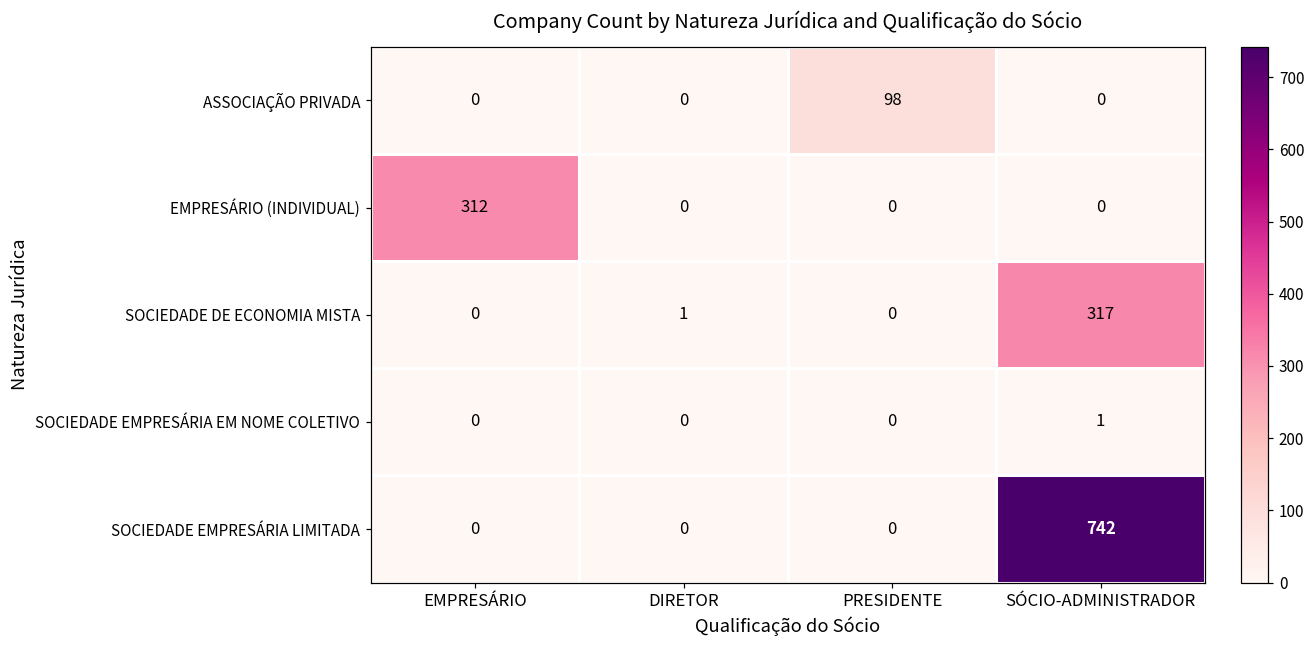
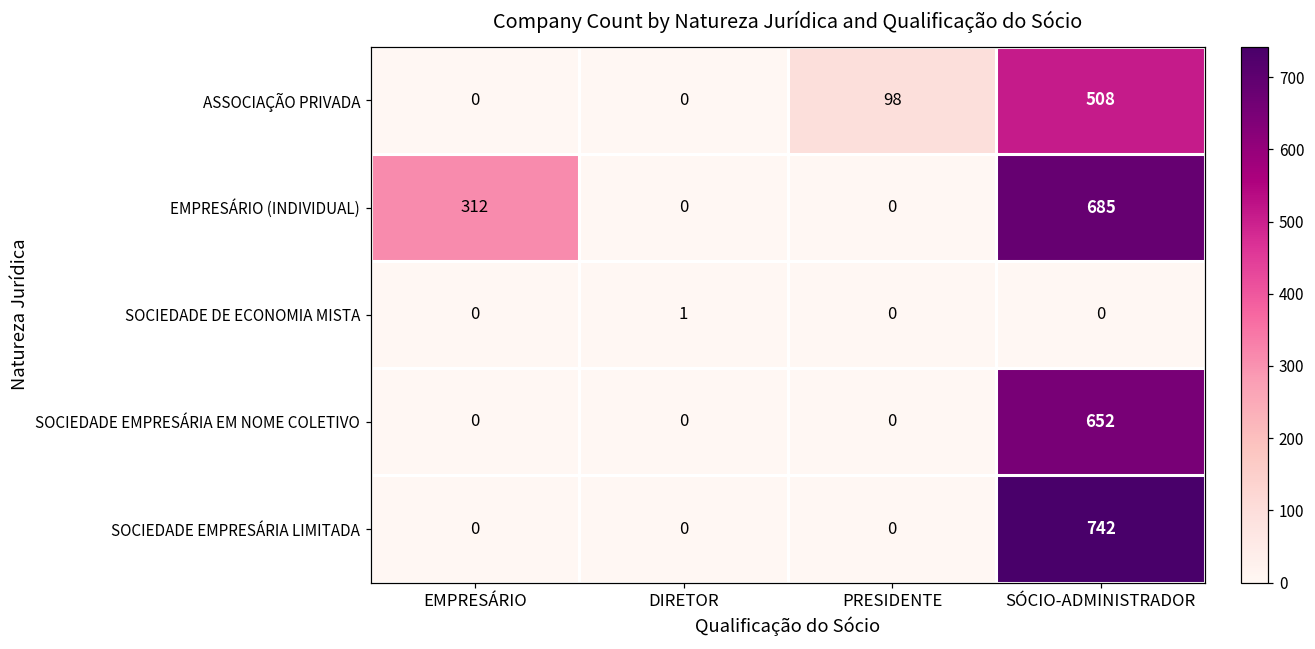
  {
    "ASSOCIAÇÃO PRIVADA": {
      "EMPRESÁRIO": 0,
      "DIRETOR": 0,
      "PRESIDENTE": 98,
-     "SÓCIO-ADMINISTRADOR": 0
+     "SÓCIO-ADMINISTRADOR": 508
    },
    "EMPRESÁRIO (INDIVIDUAL)": {
      "EMPRESÁRIO": 312,
      "DIRETOR": 0,
      "PRESIDENTE": 0,
-     "SÓCIO-ADMINISTRADOR": 0
+     "SÓCIO-ADMINISTRADOR": 685
    },
    "SOCIEDADE DE ECONOMIA MISTA": {
      "EMPRESÁRIO": 0,
      "DIRETOR": 1,
      "PRESIDENTE": 0,
-     "SÓCIO-ADMINISTRADOR": 317
+     "SÓCIO-ADMINISTRADOR": 0
    },
    "SOCIEDADE EMPRESÁRIA EM NOME COLETIVO": {
      "EMPRESÁRIO": 0,
      "DIRETOR": 0,
      "PRESIDENTE": 0,
-     "SÓCIO-ADMINISTRADOR": 1
+     "SÓCIO-ADMINISTRADOR": 652
    },
    "SOCIEDADE EMPRESÁRIA LIMITADA": {
      "EMPRESÁRIO": 0,
      "DIRETOR": 0,
      "PRESIDENTE": 0,
      "SÓCIO-ADMINISTRADOR": 742
    }
  }
